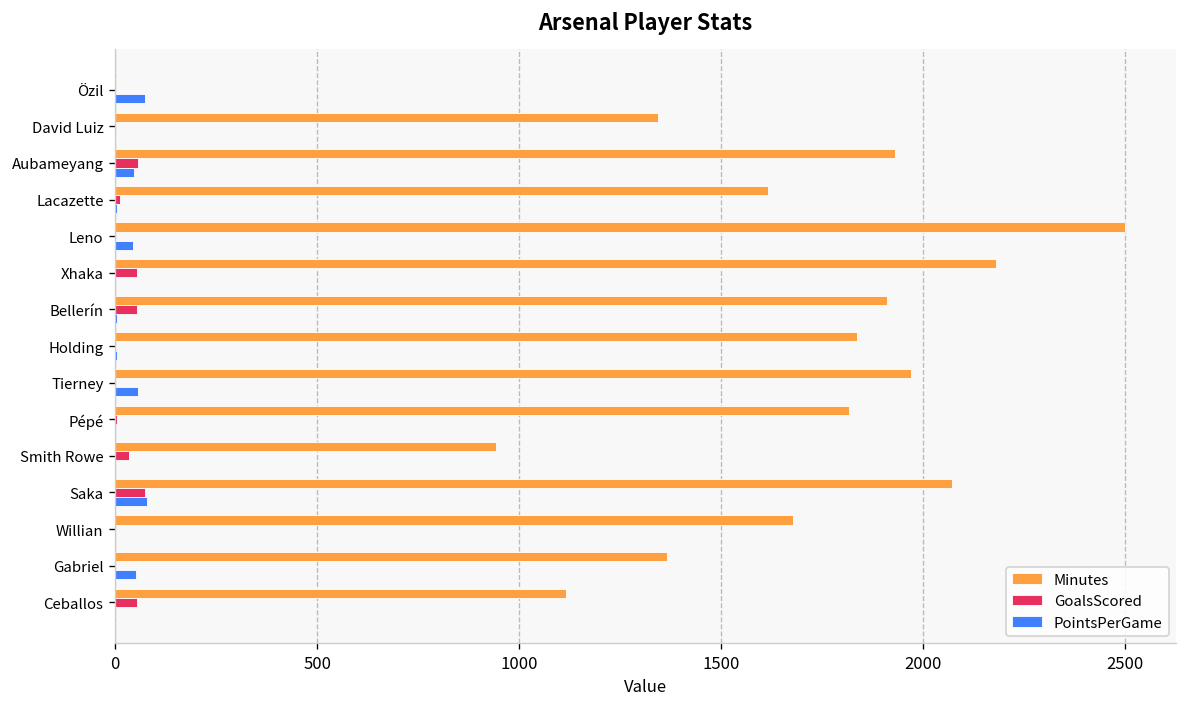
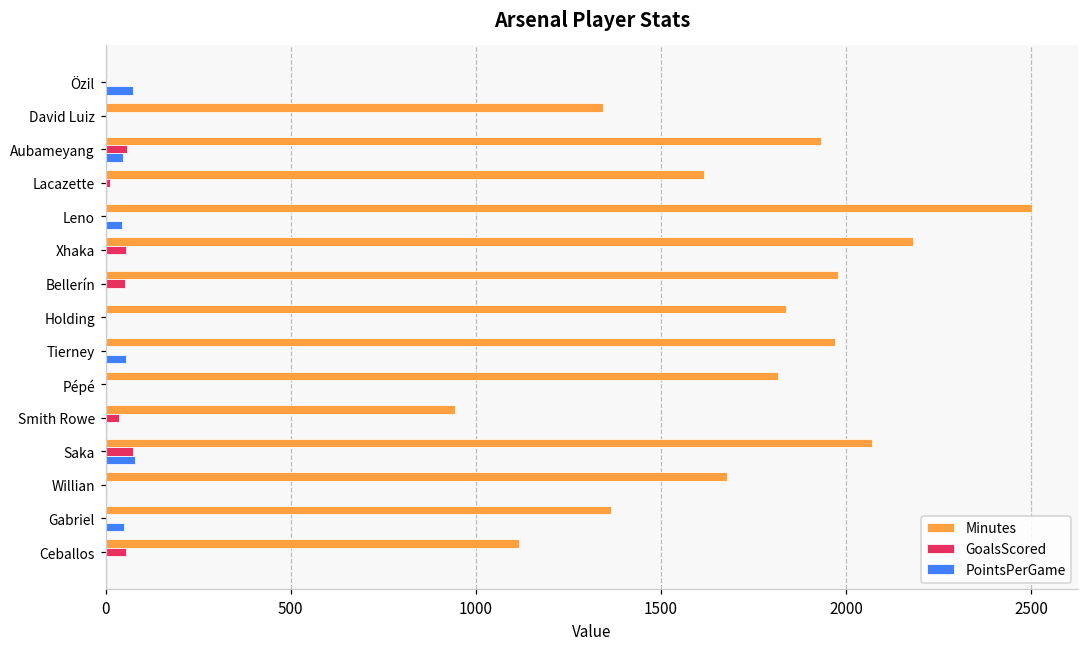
  {
    "Minutes": {
      "Özil": 0,
      "David Luiz": 1340,
      "Aubameyang": 1930,
      "Lacazette": 1620,
      "Leno": 2500,
      "Xhaka": 2180,
-     "Bellerín": 1910,
+     "Bellerín": 1980,
      "Holding": 1840,
      "Tierney": 1970,
      "Pépé": 1820,
      "Smith Rowe": 940,
      "Saka": 2070,
      "Willian": 1680,
      "Gabriel": 1370,
      "Ceballos": 1120
    },
    "GoalsScored": {
      "Özil": 0,
      "Aubameyang": 60,
      "Lacazette": 10,
      "Leno": 0,
      "Xhaka": 60,
      "Bellerín": 50,
      "Holding": 0,
      "Smith Rowe": 40,
      "Saka": 80,
      "Willian": 0,
      "Ceballos": 60
    },
    "PointsPerGame": {
      "Özil": 70,
      "Aubameyang": 50,
      "Leno": 40,
      "Tierney": 60,
      "Saka": 80,
      "Gabriel": 50
    }
  }
